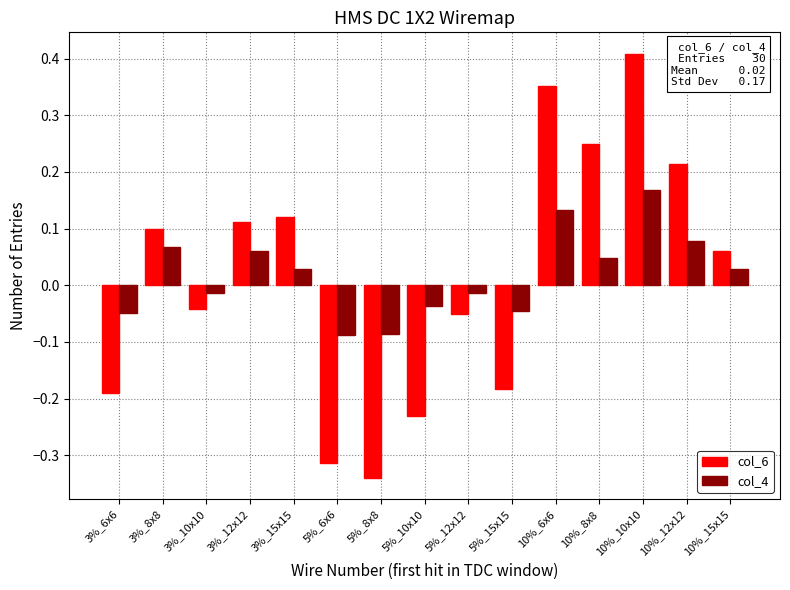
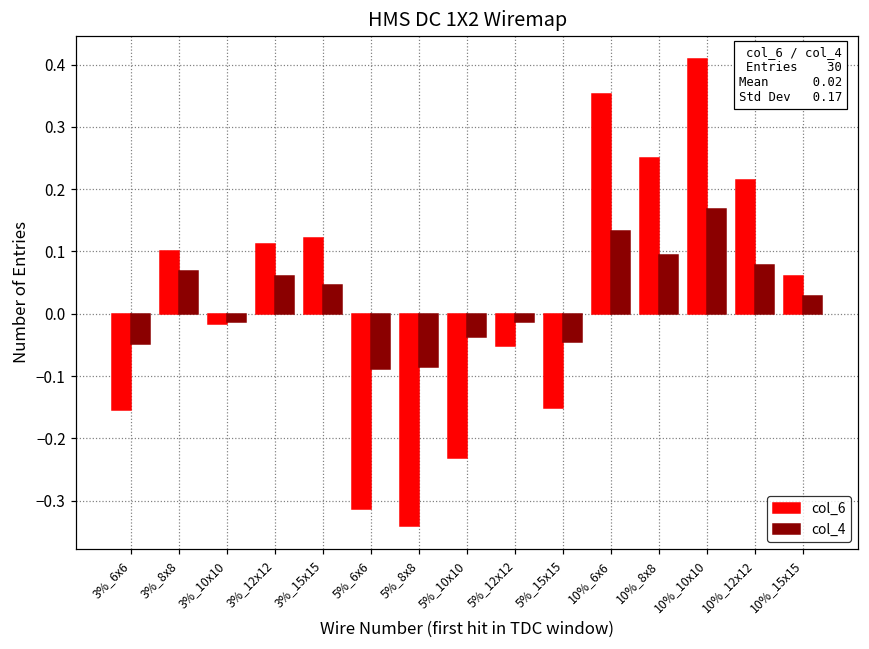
  {
    "col_6": {
-     "3%_6x6": -0.19,
+     "3%_6x6": -0.15,
      "3%_8x8": 0.10,
-     "3%_10x10": -0.04,
+     "3%_10x10": -0.02,
      "3%_12x12": 0.11,
      "3%_15x15": 0.12,
      "5%_6x6": -0.31,
      "5%_8x8": -0.34,
      "5%_10x10": -0.23,
      "5%_12x12": -0.05,
-     "5%_15x15": -0.18,
+     "5%_15x15": -0.15,
      "10%_6x6": 0.35,
      "10%_8x8": 0.25,
      "10%_10x10": 0.41,
      "10%_12x12": 0.21,
      "10%_15x15": 0.06
    },
    "col_4": {
      "3%_6x6": -0.05,
      "3%_8x8": 0.07,
      "3%_10x10": -0.01,
      "3%_12x12": 0.06,
-     "3%_15x15": 0.03,
+     "3%_15x15": 0.05,
      "5%_6x6": -0.09,
      "5%_8x8": -0.09,
      "5%_10x10": -0.04,
      "5%_12x12": -0.01,
      "5%_15x15": -0.05,
      "10%_6x6": 0.13,
-     "10%_8x8": 0.05,
+     "10%_8x8": 0.10,
      "10%_10x10": 0.17,
      "10%_12x12": 0.08,
      "10%_15x15": 0.03
    }
  }
